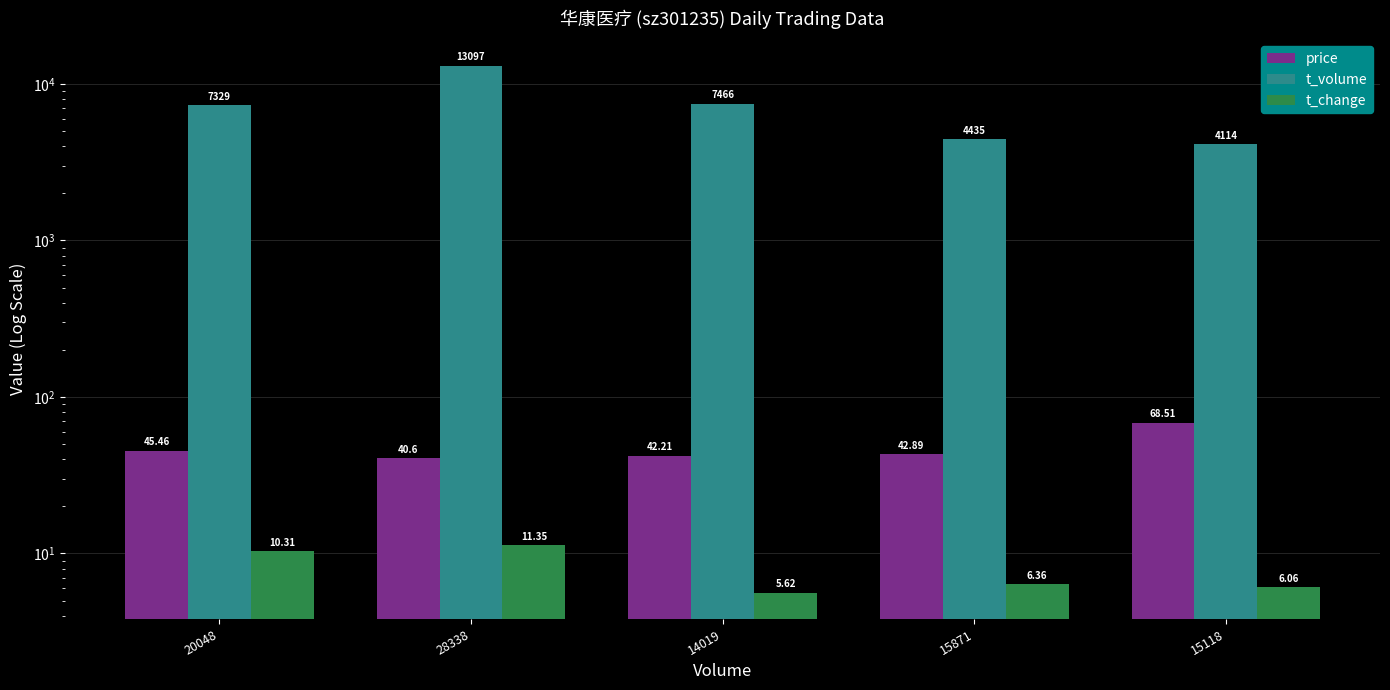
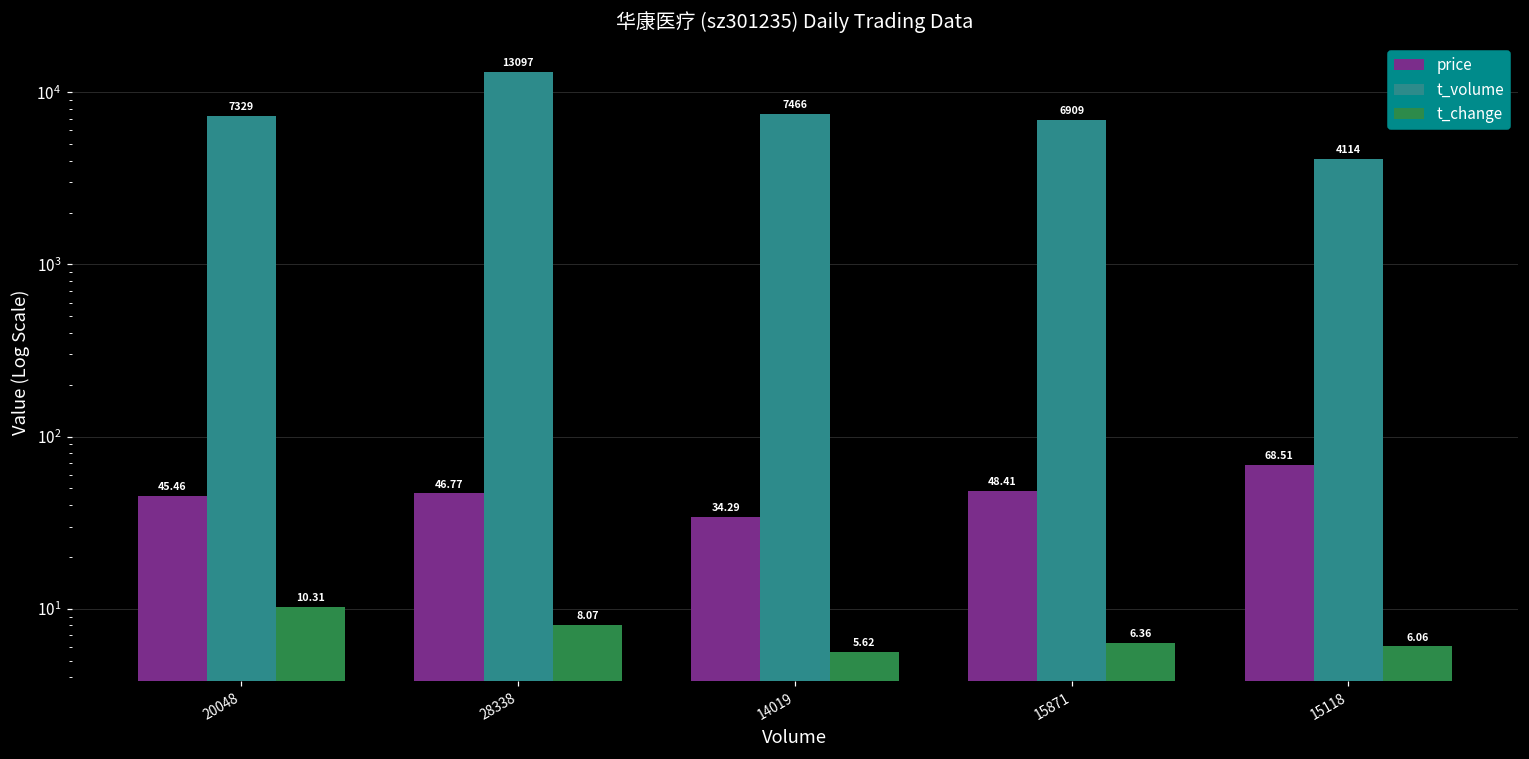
  {
    "price": {
      "20048": 45.46,
-     "28338": 40.6,
-     "14019": 42.21,
-     "15871": 42.89,
+     "28338": 46.77,
+     "14019": 34.29,
+     "15871": 48.41,
      "15118": 68.51
    },
    "t_volume": {
      "20048": 7329,
      "28338": 13097,
      "14019": 7466,
-     "15871": 4435,
+     "15871": 6909,
      "15118": 4114
    },
    "t_change": {
      "20048": 10.31,
-     "28338": 11.35,
+     "28338": 8.07,
      "14019": 5.62,
      "15871": 6.36,
      "15118": 6.06
    }
  }
